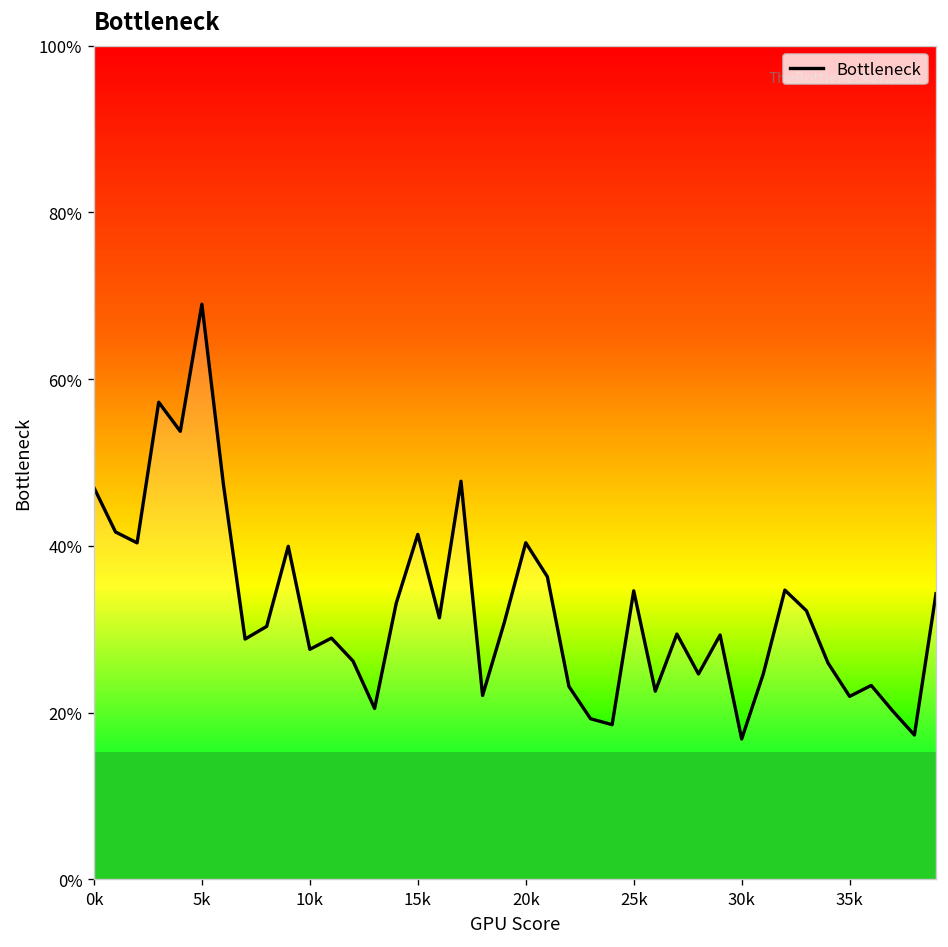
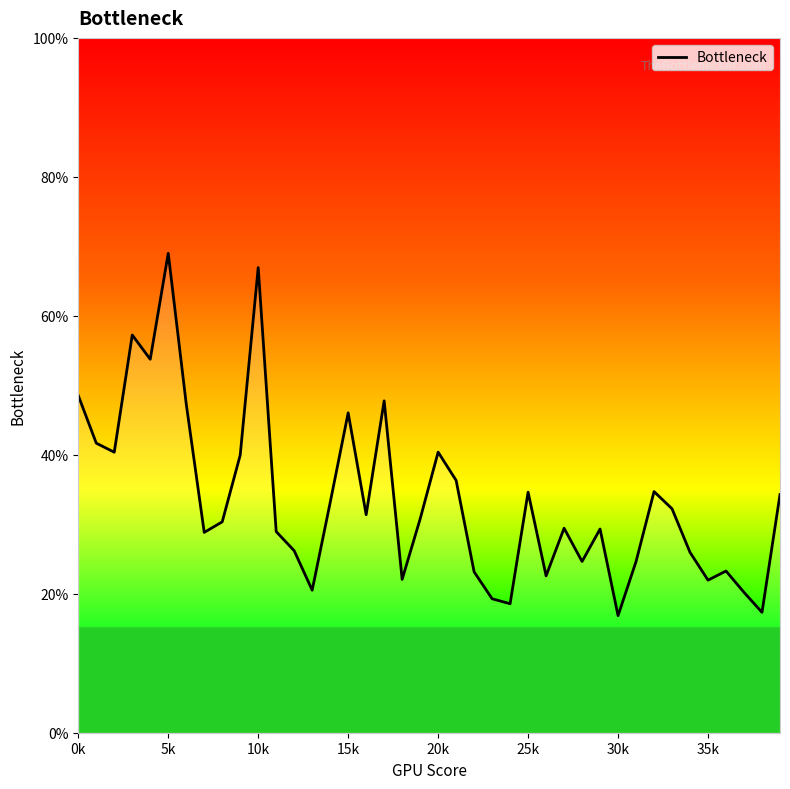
  {
-   "0k": "47%",
+   "0k": "49%",
    "5k": "69%",
-   "10k": "28%",
-   "15k": "41%",
+   "10k": "67%",
+   "15k": "46%",
    "20k": "40%",
    "25k": "35%",
    "30k": "17%",
    "35k": "22%"
  }
